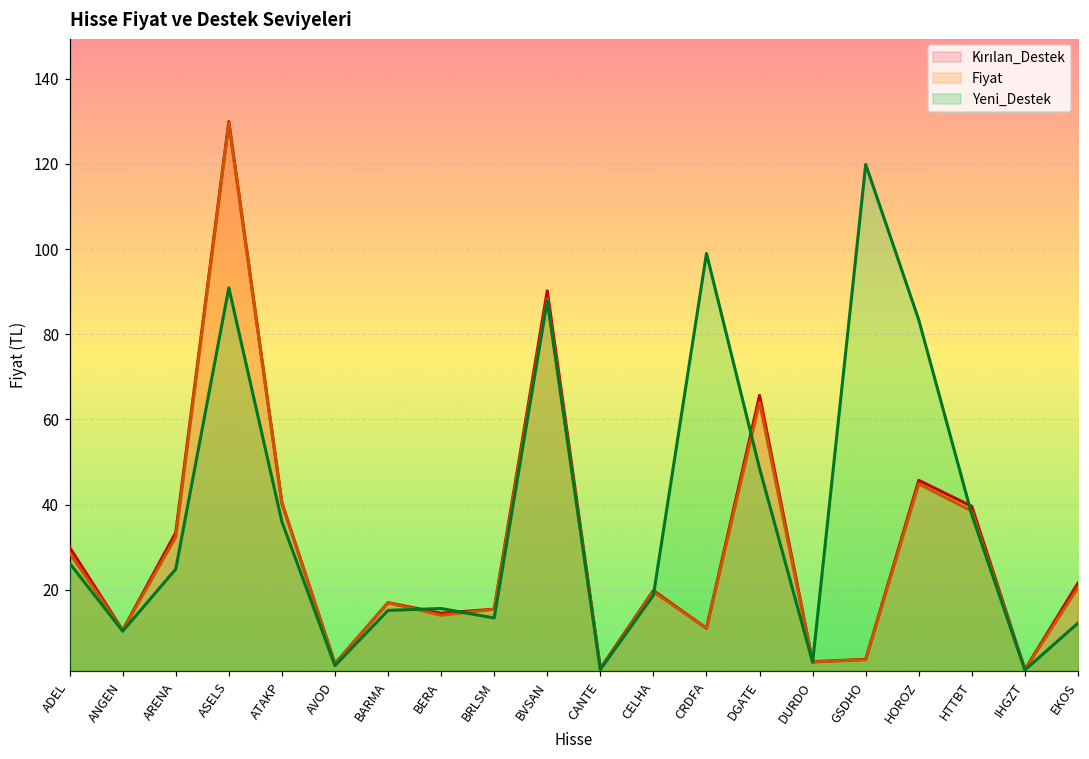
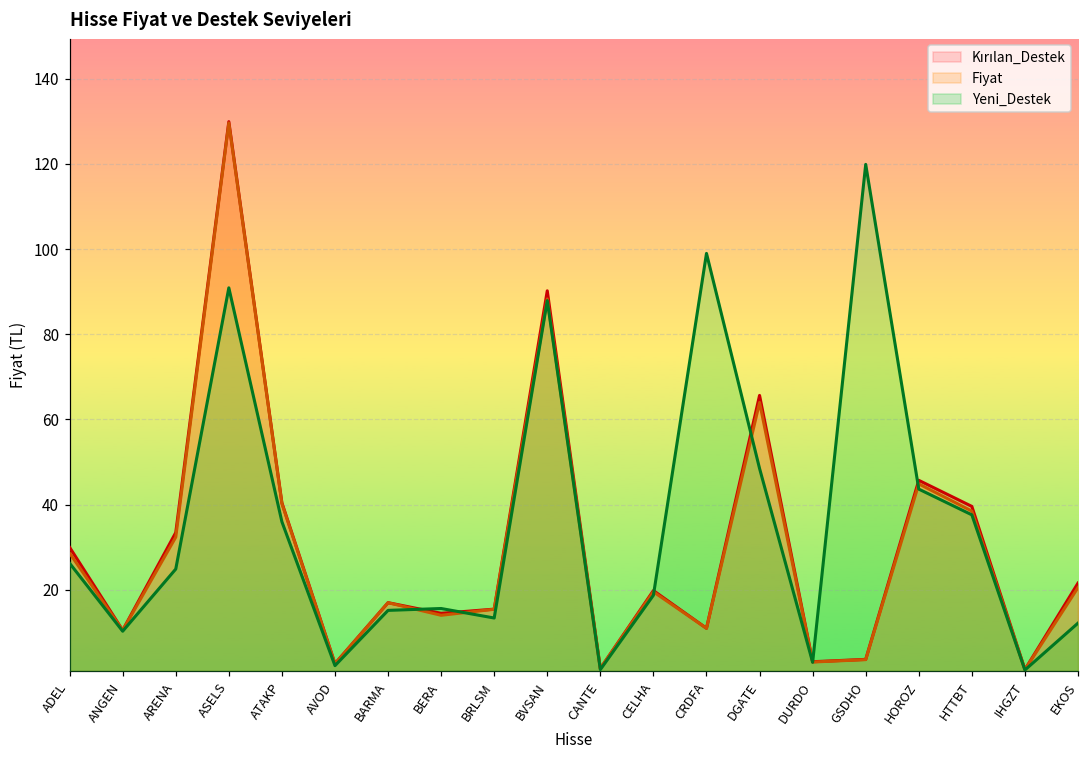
  {
    "Yeni_Destek": {
      "ADEL": 26,
      "ARENA": 25,
      "ASELS": 91,
      "ATAKP": 36,
      "BARMA": 15,
      "BERA": 16,
      "BRLSM": 13,
      "CELHA": 19,
      "CRDFA": 99,
      "DGATE": 49,
      "GSDHO": 120,
-     "HOROZ": 83,
+     "HOROZ": 44,
      "HTTBT": 38,
      "EKOS": 12
    }
  }
